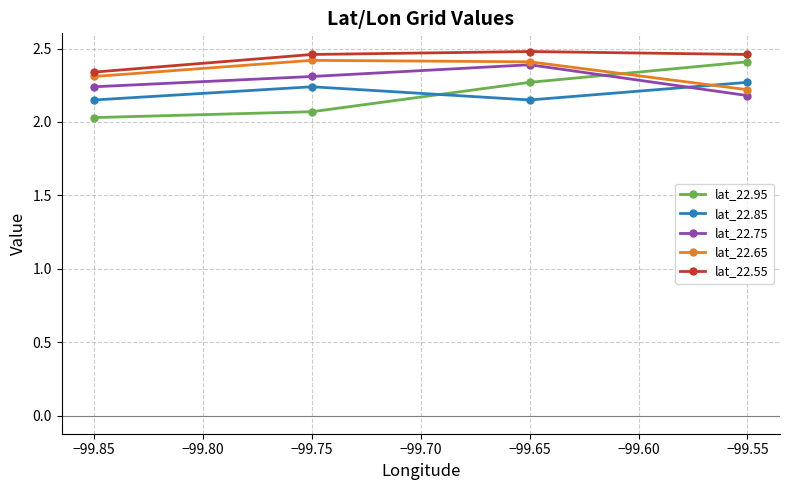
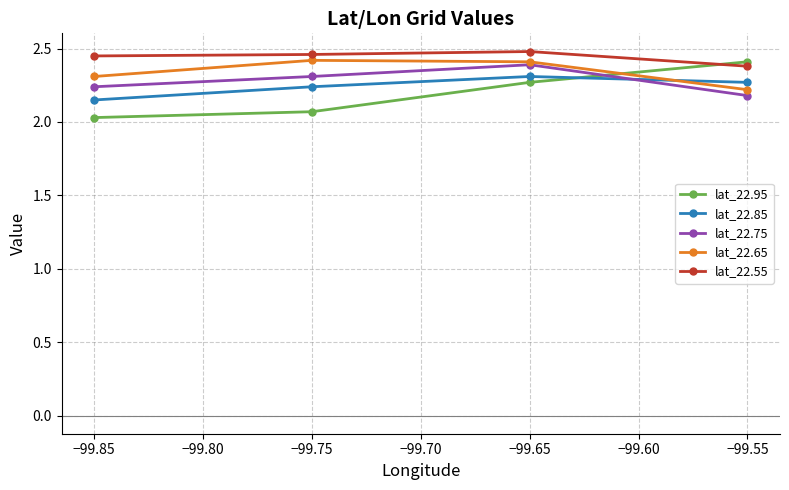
  {
    "lat_22.95": {
      "−99.85": 2.03,
      "−99.75": 2.07,
      "−99.65": 2.27,
      "−99.55": 2.41
    },
    "lat_22.85": {
      "−99.85": 2.15,
      "−99.75": 2.24,
-     "−99.65": 2.15,
+     "−99.65": 2.31,
      "−99.55": 2.27
    },
    "lat_22.75": {
      "−99.85": 2.24,
      "−99.75": 2.31,
      "−99.65": 2.39,
      "−99.55": 2.18
    },
    "lat_22.65": {
      "−99.85": 2.31,
      "−99.75": 2.42,
      "−99.65": 2.41,
      "−99.55": 2.22
    },
    "lat_22.55": {
-     "−99.85": 2.34,
+     "−99.85": 2.45,
      "−99.75": 2.46,
      "−99.65": 2.48,
-     "−99.55": 2.46
+     "−99.55": 2.38
    }
  }
